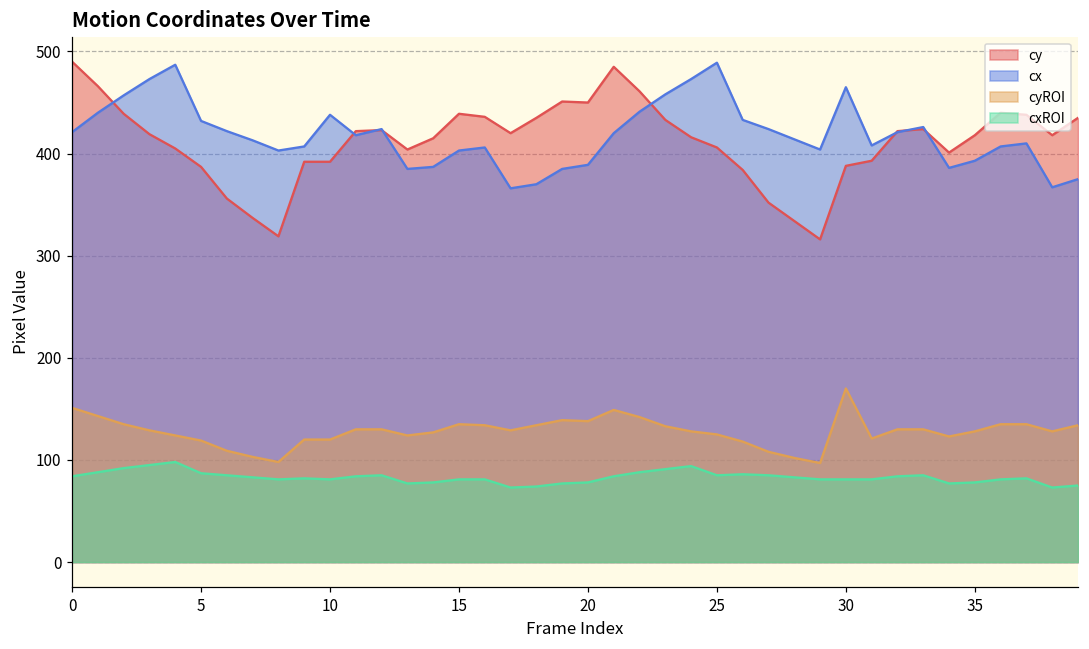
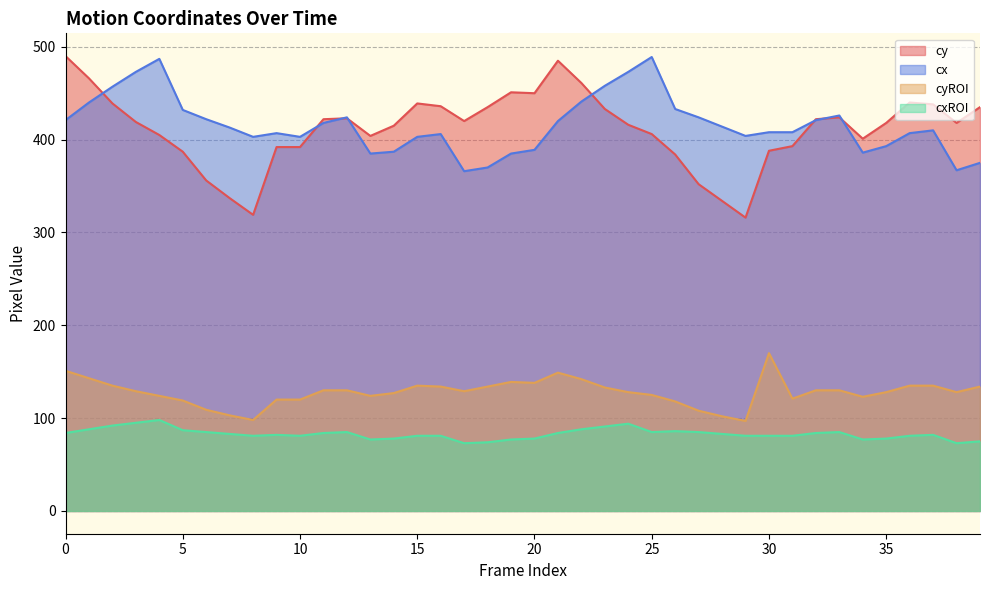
  {
    "cy": {
      "0": 490,
      "5": 390,
      "10": 390,
      "15": 440,
      "20": 450,
      "25": 410,
      "30": 390,
      "35": 420
    },
    "cx": {
      "0": 420,
      "5": 430,
-     "10": 440,
+     "10": 400,
      "15": 400,
      "20": 390,
      "25": 490,
-     "30": 470,
+     "30": 410,
      "35": 390
    },
    "cyROI": {
      "0": 150,
      "5": 120,
      "10": 120,
      "15": 140,
      "20": 140,
      "25": 130,
      "30": 170,
      "35": 130
    },
    "cxROI": {
      "0": 80,
      "5": 90,
      "10": 80,
      "15": 80,
      "20": 80,
      "25": 90,
      "30": 80,
      "35": 80
    }
  }
